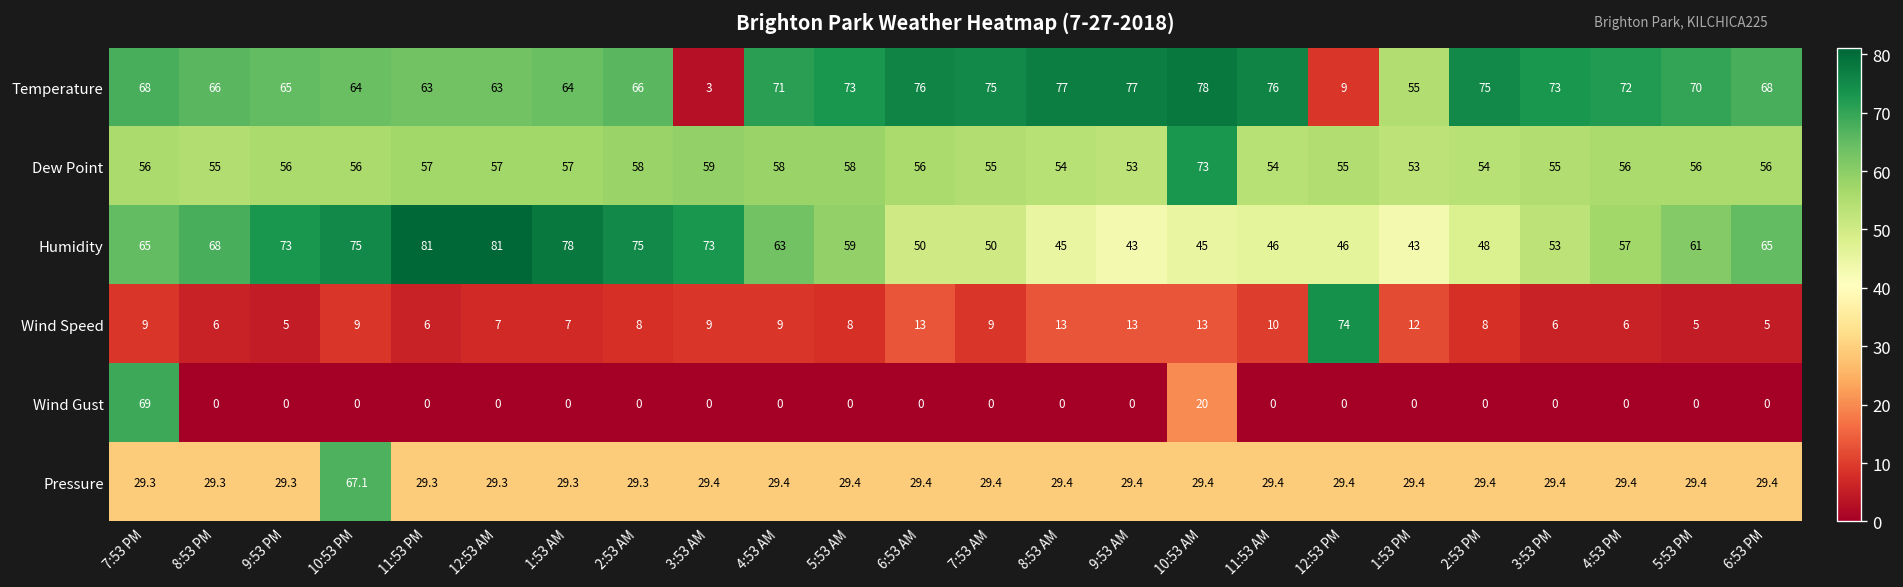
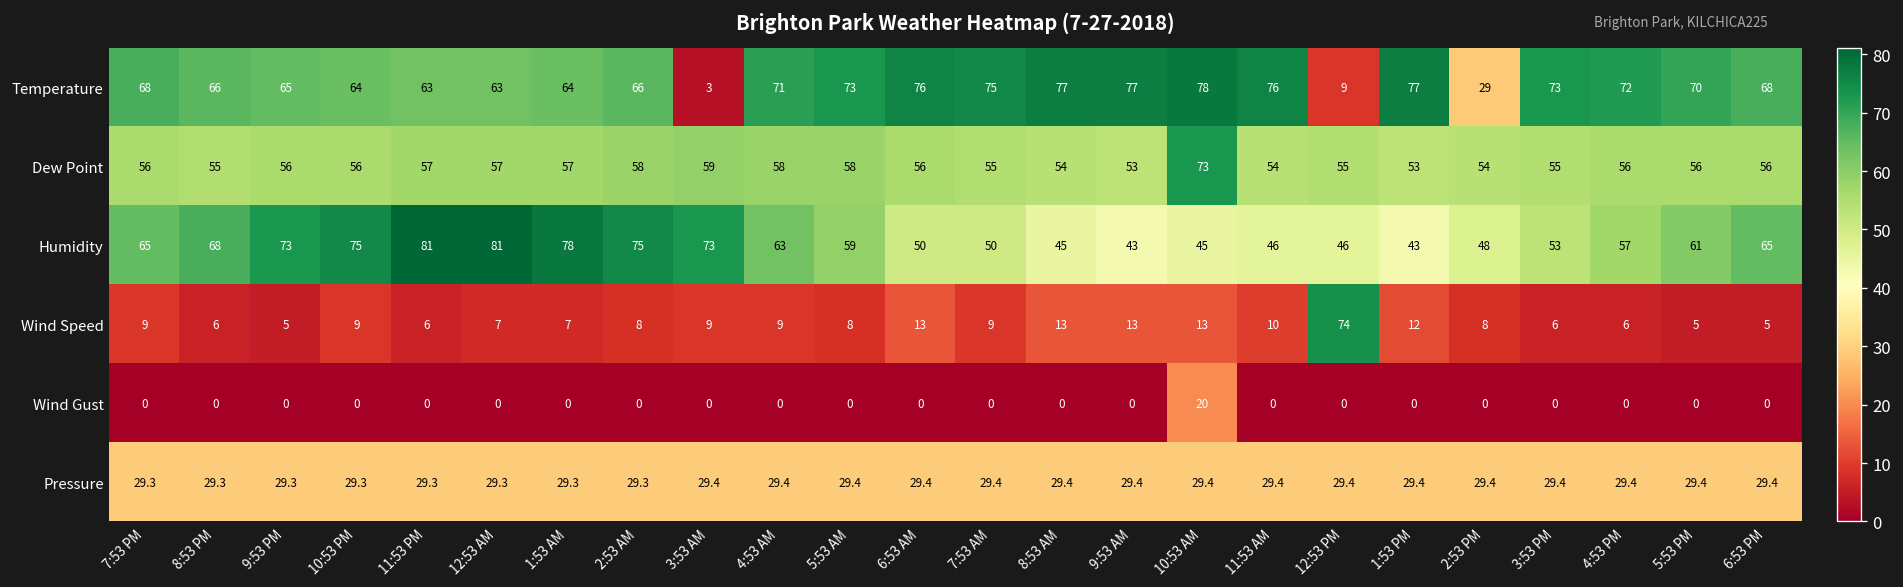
  {
    "Temperature": {
      "7:53 PM": 68,
      "8:53 PM": 66,
      "9:53 PM": 65,
      "10:53 PM": 64,
      "11:53 PM": 63,
      "12:53 AM": 63,
      "1:53 AM": 64,
      "2:53 AM": 66,
      "3:53 AM": 3,
      "4:53 AM": 71,
      "5:53 AM": 73,
      "6:53 AM": 76,
      "7:53 AM": 75,
      "8:53 AM": 77,
      "9:53 AM": 77,
      "10:53 AM": 78,
      "11:53 AM": 76,
      "12:53 PM": 9,
-     "1:53 PM": 55,
-     "2:53 PM": 75,
+     "1:53 PM": 77,
+     "2:53 PM": 29,
      "3:53 PM": 73,
      "4:53 PM": 72,
      "5:53 PM": 70,
      "6:53 PM": 68
    },
    "Dew Point": {
      "7:53 PM": 56,
      "8:53 PM": 55,
      "9:53 PM": 56,
      "10:53 PM": 56,
      "11:53 PM": 57,
      "12:53 AM": 57,
      "1:53 AM": 57,
      "2:53 AM": 58,
      "3:53 AM": 59,
      "4:53 AM": 58,
      "5:53 AM": 58,
      "6:53 AM": 56,
      "7:53 AM": 55,
      "8:53 AM": 54,
      "9:53 AM": 53,
      "10:53 AM": 73,
      "11:53 AM": 54,
      "12:53 PM": 55,
      "1:53 PM": 53,
      "2:53 PM": 54,
      "3:53 PM": 55,
      "4:53 PM": 56,
      "5:53 PM": 56,
      "6:53 PM": 56
    },
    "Humidity": {
      "7:53 PM": 65,
      "8:53 PM": 68,
      "9:53 PM": 73,
      "10:53 PM": 75,
      "11:53 PM": 81,
      "12:53 AM": 81,
      "1:53 AM": 78,
      "2:53 AM": 75,
      "3:53 AM": 73,
      "4:53 AM": 63,
      "5:53 AM": 59,
      "6:53 AM": 50,
      "7:53 AM": 50,
      "8:53 AM": 45,
      "9:53 AM": 43,
      "10:53 AM": 45,
      "11:53 AM": 46,
      "12:53 PM": 46,
      "1:53 PM": 43,
      "2:53 PM": 48,
      "3:53 PM": 53,
      "4:53 PM": 57,
      "5:53 PM": 61,
      "6:53 PM": 65
    },
    "Wind Speed": {
      "7:53 PM": 9,
      "8:53 PM": 6,
      "9:53 PM": 5,
      "10:53 PM": 9,
      "11:53 PM": 6,
      "12:53 AM": 7,
      "1:53 AM": 7,
      "2:53 AM": 8,
      "3:53 AM": 9,
      "4:53 AM": 9,
      "5:53 AM": 8,
      "6:53 AM": 13,
      "7:53 AM": 9,
      "8:53 AM": 13,
      "9:53 AM": 13,
      "10:53 AM": 13,
      "11:53 AM": 10,
      "12:53 PM": 74,
      "1:53 PM": 12,
      "2:53 PM": 8,
      "3:53 PM": 6,
      "4:53 PM": 6,
      "5:53 PM": 5,
      "6:53 PM": 5
    },
    "Wind Gust": {
-     "7:53 PM": 69,
+     "7:53 PM": 0,
      "8:53 PM": 0,
      "9:53 PM": 0,
      "10:53 PM": 0,
      "11:53 PM": 0,
      "12:53 AM": 0,
      "1:53 AM": 0,
      "2:53 AM": 0,
      "3:53 AM": 0,
      "4:53 AM": 0,
      "5:53 AM": 0,
      "6:53 AM": 0,
      "7:53 AM": 0,
      "8:53 AM": 0,
      "9:53 AM": 0,
      "10:53 AM": 20,
      "11:53 AM": 0,
      "12:53 PM": 0,
      "1:53 PM": 0,
      "2:53 PM": 0,
      "3:53 PM": 0,
      "4:53 PM": 0,
      "5:53 PM": 0,
      "6:53 PM": 0
    },
    "Pressure": {
      "7:53 PM": 29.3,
      "8:53 PM": 29.3,
      "9:53 PM": 29.3,
-     "10:53 PM": 67.1,
+     "10:53 PM": 29.3,
      "11:53 PM": 29.3,
      "12:53 AM": 29.3,
      "1:53 AM": 29.3,
      "2:53 AM": 29.3,
      "3:53 AM": 29.4,
      "4:53 AM": 29.4,
      "5:53 AM": 29.4,
      "6:53 AM": 29.4,
      "7:53 AM": 29.4,
      "8:53 AM": 29.4,
      "9:53 AM": 29.4,
      "10:53 AM": 29.4,
      "11:53 AM": 29.4,
      "12:53 PM": 29.4,
      "1:53 PM": 29.4,
      "2:53 PM": 29.4,
      "3:53 PM": 29.4,
      "4:53 PM": 29.4,
      "5:53 PM": 29.4,
      "6:53 PM": 29.4
    }
  }
